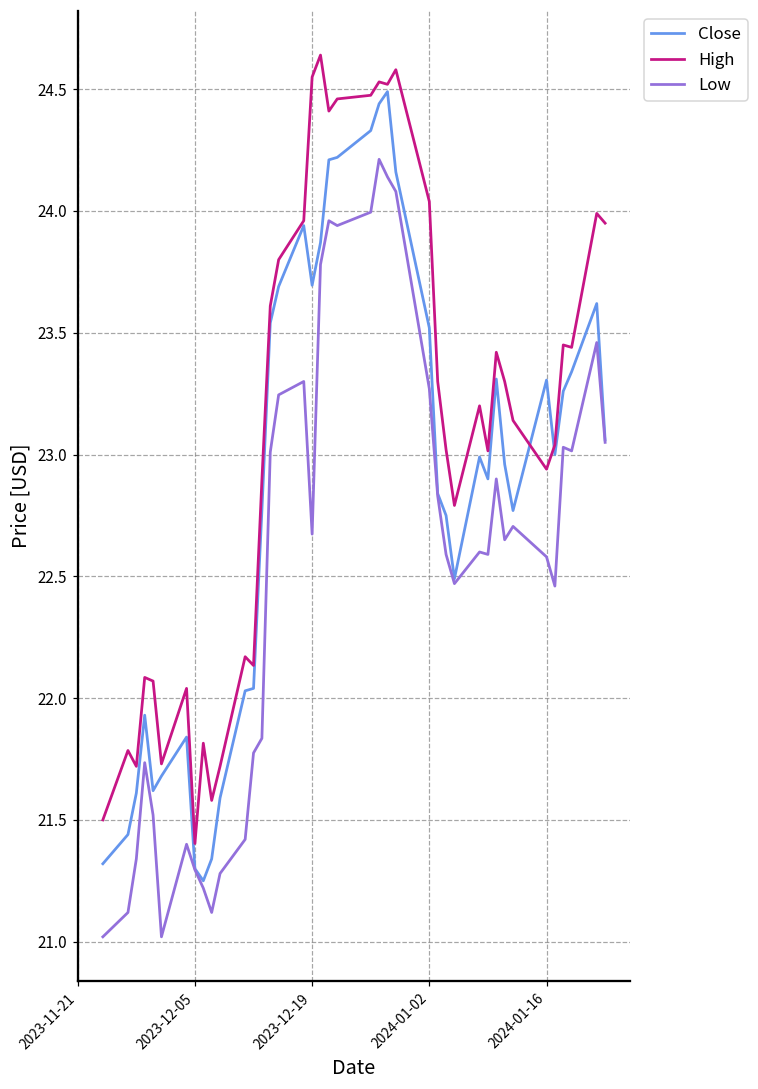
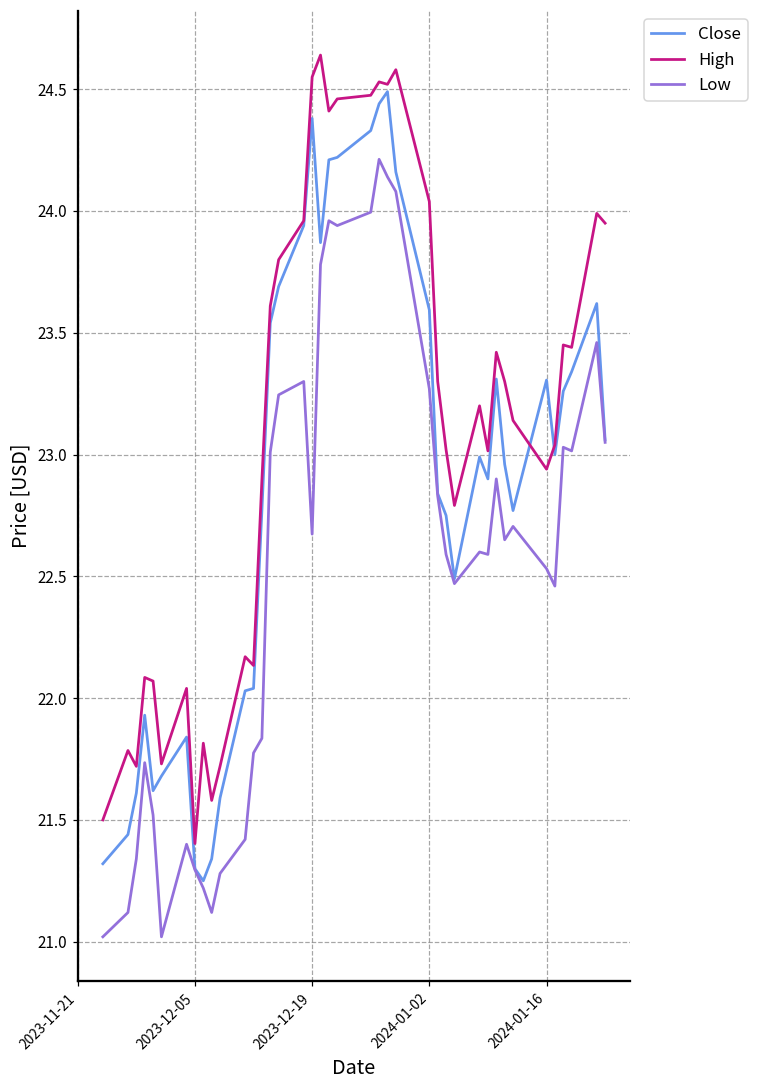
  {
    "Close": {
-     "2023-12-19": 23.69,
-     "2024-01-02": 23.52,
+     "2023-12-19": 24.38,
+     "2024-01-02": 23.59,
      "2024-01-16": 23.31
    },
    "High": {
      "2023-12-05": 21.40,
      "2023-12-19": 24.55,
      "2024-01-02": 24.04,
      "2024-01-16": 22.94
    },
    "Low": {
      "2023-12-19": 22.67,
      "2024-01-02": 23.27,
-     "2024-01-16": 22.58
+     "2024-01-16": 22.53
    }
  }
